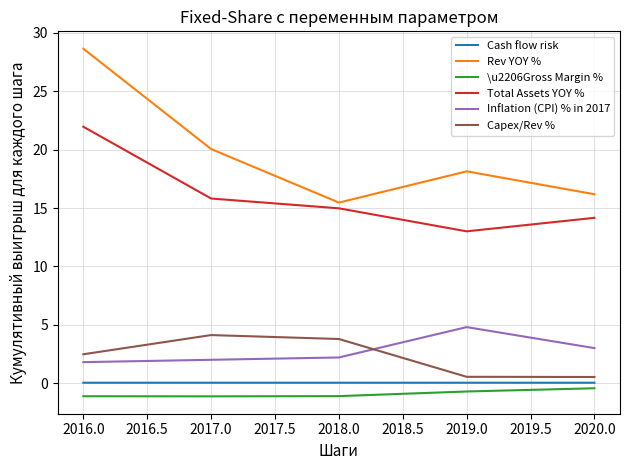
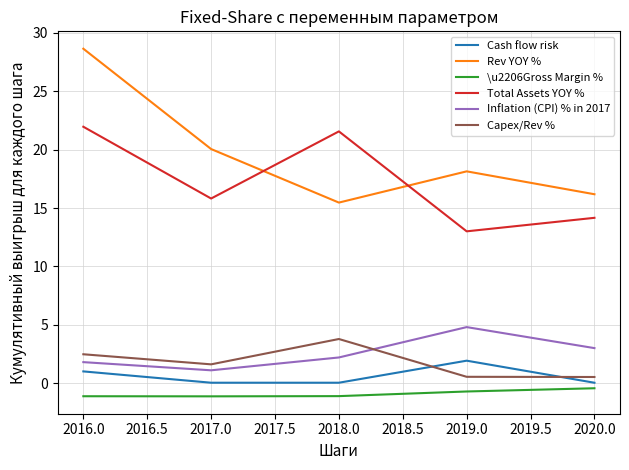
  {
    "Cash flow risk": {
-     "2016.0": 0.0,
+     "2016.0": 1.0,
      "2017.0": 0.0,
      "2018.0": 0.0,
-     "2019.0": 0.0,
+     "2019.0": 1.9,
      "2020.0": 0.0
    },
    "Rev YOY %": {
      "2016.0": 28.6,
      "2017.0": 20.0,
      "2018.0": 15.5,
      "2019.0": 18.1,
      "2020.0": 16.2
    },
    "\\u2206Gross Margin %": {
      "2016.0": -1.1,
      "2017.0": -1.1,
      "2018.0": -1.1,
      "2019.0": -0.7,
      "2020.0": -0.4
    },
    "Total Assets YOY %": {
      "2016.0": 22.0,
      "2017.0": 15.8,
-     "2018.0": 15.0,
+     "2018.0": 21.6,
      "2019.0": 13.0,
      "2020.0": 14.2
    },
    "Inflation (CPI) % in 2017": {
      "2016.0": 1.8,
-     "2017.0": 2.0,
+     "2017.0": 1.1,
      "2018.0": 2.2,
      "2019.0": 4.8,
      "2020.0": 3.0
    },
    "Capex/Rev %": {
      "2016.0": 2.5,
-     "2017.0": 4.1,
+     "2017.0": 1.6,
      "2018.0": 3.8,
      "2019.0": 0.5,
      "2020.0": 0.5
    }
  }
